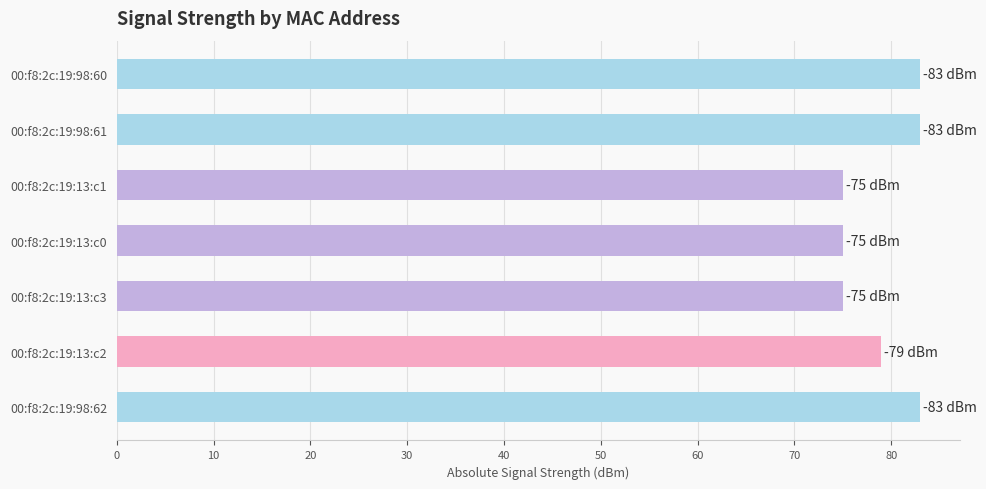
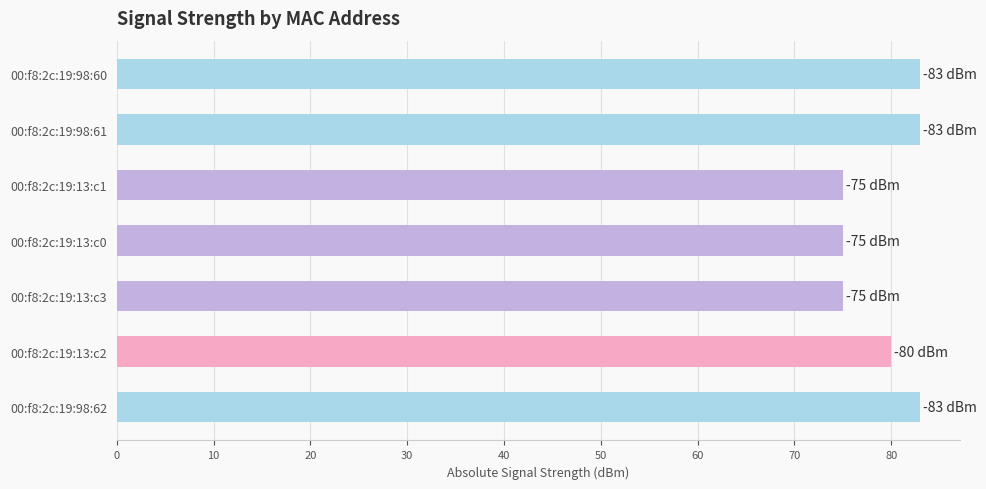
  {
-   "00:f8:2c:19:13:c2": -79
+   "00:f8:2c:19:13:c2": -80
  }
